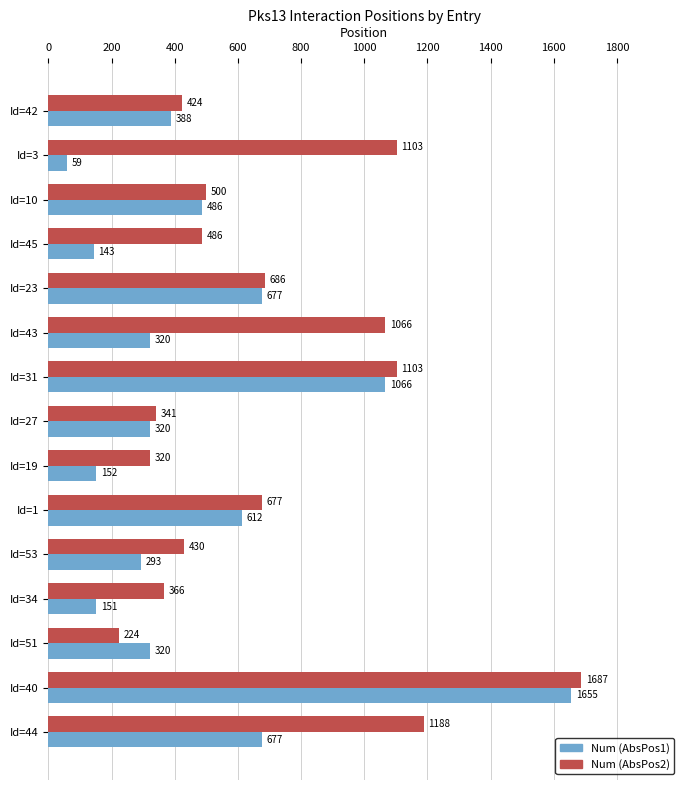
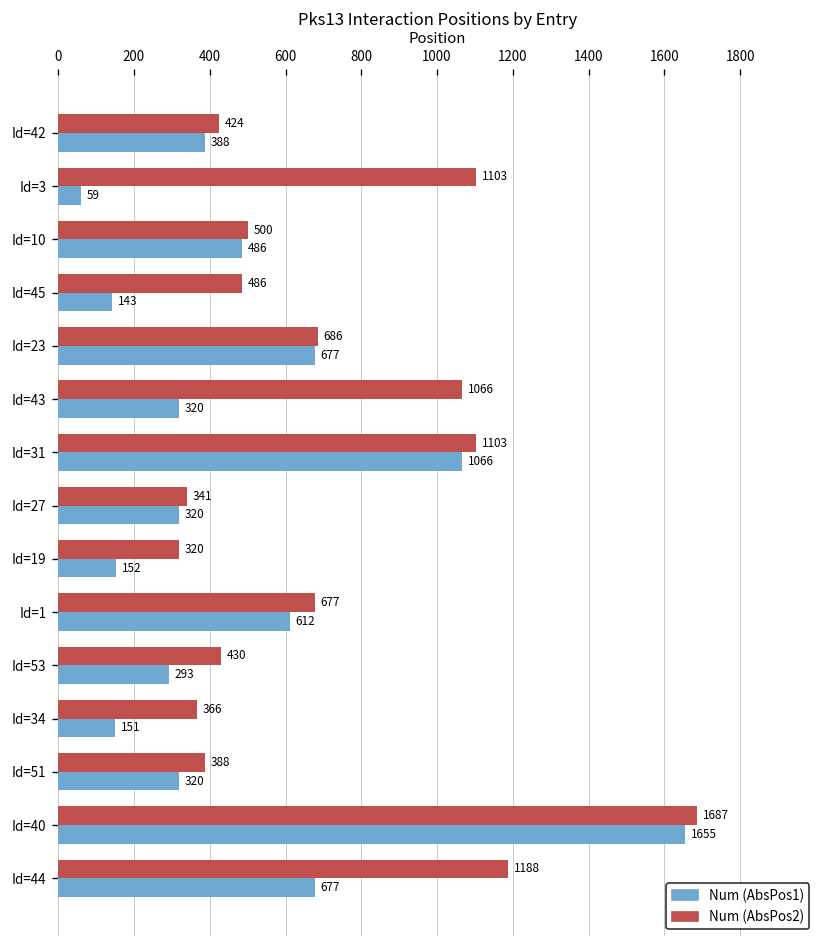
  {
    "Num (AbsPos1)": {
      "Id=42": 388,
      "Id=3": 59,
      "Id=10": 486,
      "Id=45": 143,
      "Id=23": 677,
      "Id=43": 320,
      "Id=31": 1066,
      "Id=27": 320,
      "Id=19": 152,
      "Id=1": 612,
      "Id=53": 293,
      "Id=34": 151,
      "Id=51": 320,
      "Id=40": 1655,
      "Id=44": 677
    },
    "Num (AbsPos2)": {
      "Id=42": 424,
      "Id=3": 1103,
      "Id=10": 500,
      "Id=45": 486,
      "Id=23": 686,
      "Id=43": 1066,
      "Id=31": 1103,
      "Id=27": 341,
      "Id=19": 320,
      "Id=1": 677,
      "Id=53": 430,
      "Id=34": 366,
-     "Id=51": 224,
+     "Id=51": 388,
      "Id=40": 1687,
      "Id=44": 1188
    }
  }
